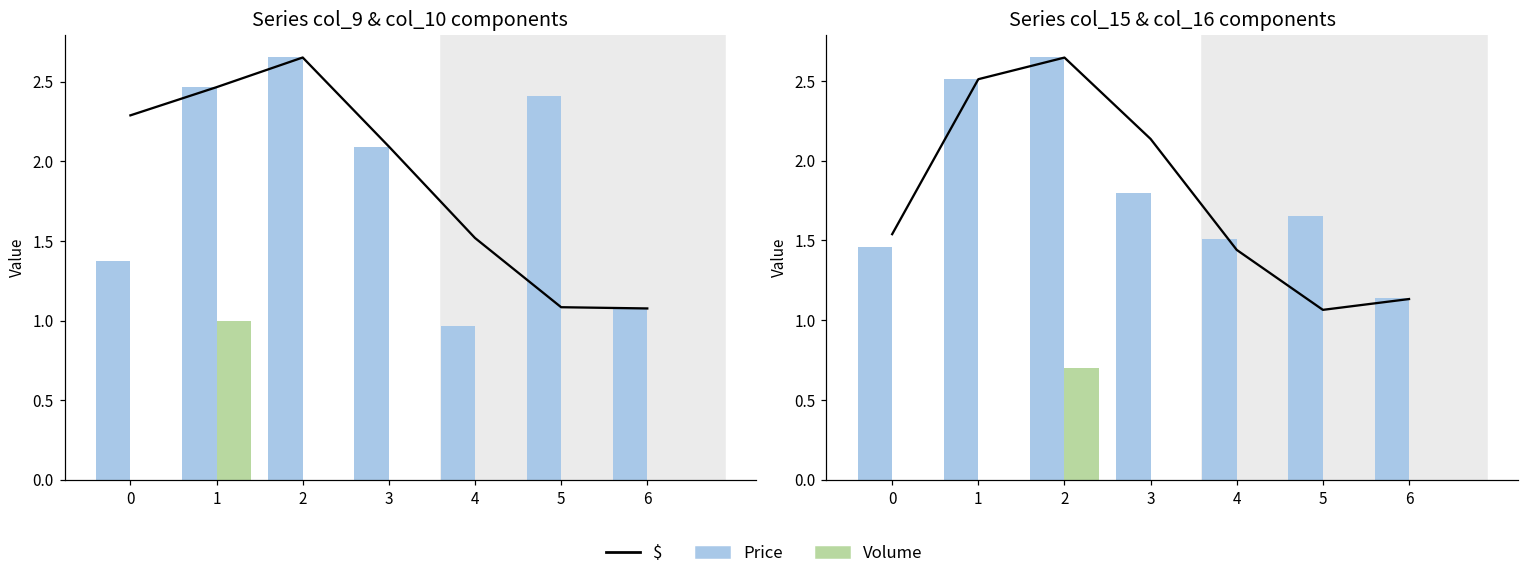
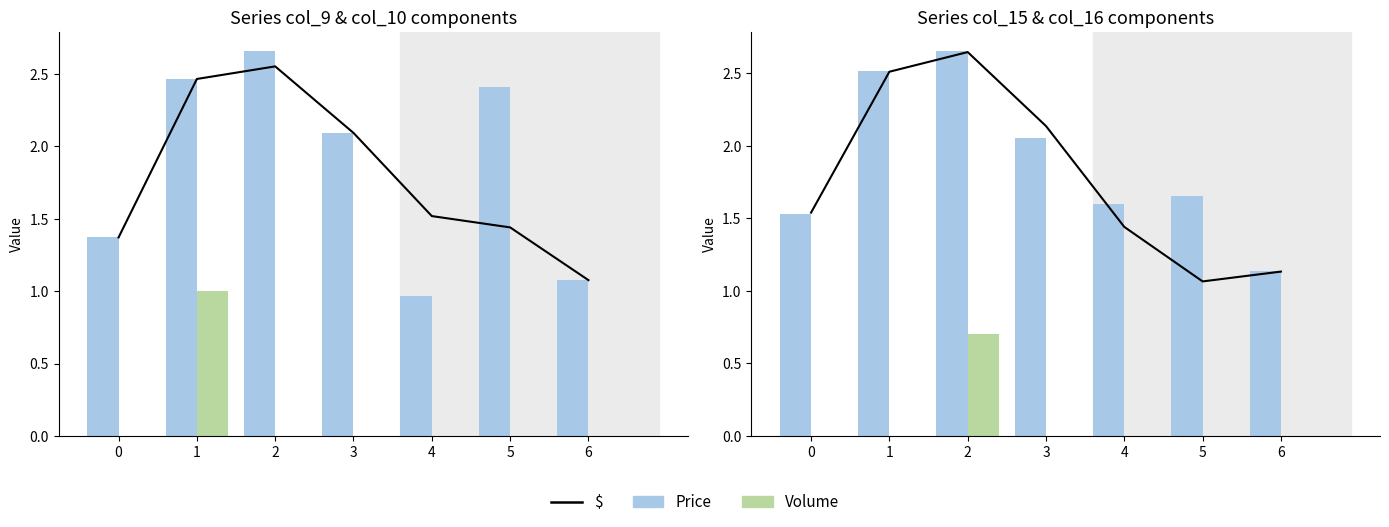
  {
    "Series col_9 & col_10 components": {
      "Price": {
        "0": 1.37,
        "1": 2.47,
        "2": 2.66,
        "3": 2.09,
        "4": 0.96,
        "5": 2.41,
        "6": 1.08
      },
      "$": {
-       "0": 2.29,
+       "0": 1.37,
        "1": 2.47,
-       "2": 2.65,
+       "2": 2.55,
        "3": 2.09,
        "4": 1.52,
-       "5": 1.08,
+       "5": 1.44,
        "6": 1.08
      },
      "Volume": {
        "0": 0.00,
        "1": 1.00,
        "2": 0.00,
        "3": 0.00,
        "4": 0.00,
        "5": 0.00,
        "6": 0.00
      }
    },
    "Series col_15 & col_16 components": {
      "Price": {
-       "0": 1.46,
+       "0": 1.53,
        "1": 2.51,
        "2": 2.65,
-       "3": 1.80,
-       "4": 1.51,
+       "3": 2.06,
+       "4": 1.60,
        "5": 1.65,
        "6": 1.14
      },
      "$": {
        "0": 1.54,
        "1": 2.51,
        "2": 2.65,
        "3": 2.14,
        "4": 1.44,
        "5": 1.07,
        "6": 1.13
      },
      "Volume": {
        "0": 0.00,
        "1": 0.00,
        "2": 0.70,
        "3": 0.00,
        "4": 0.00,
        "5": 0.00,
        "6": 0.00
      }
    }
  }
